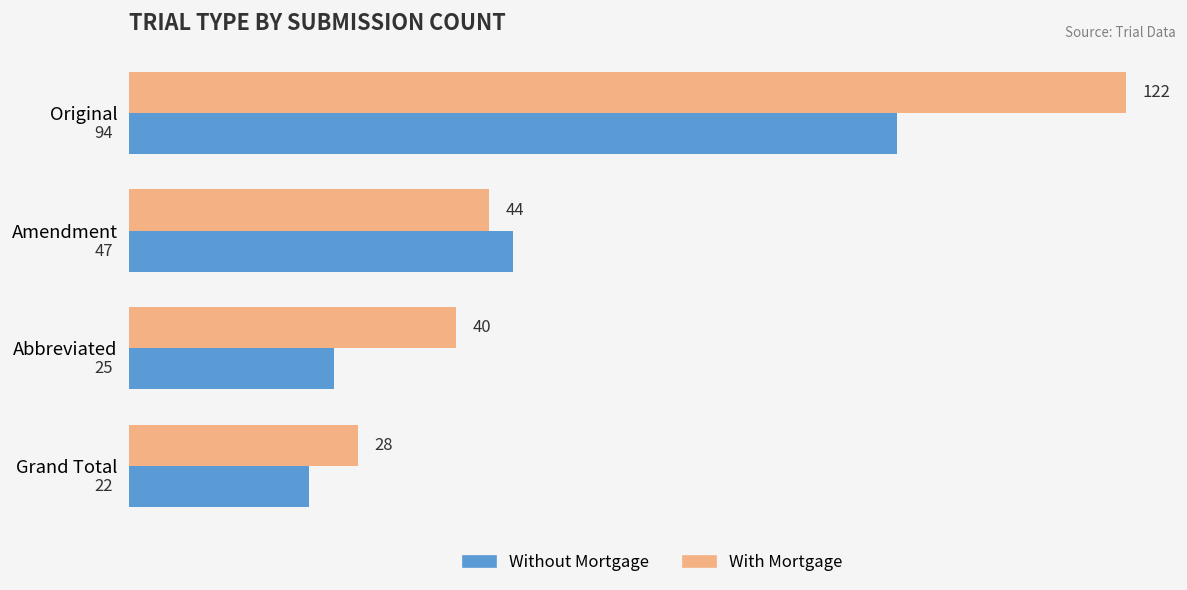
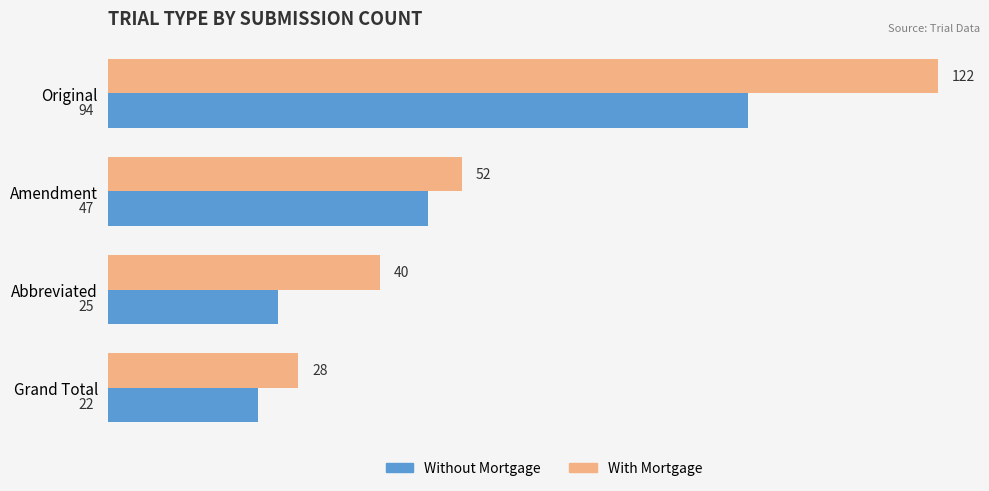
  {
    "With Mortgage": {
      "Original": 122,
-     "Amendment": 44,
+     "Amendment": 52,
      "Abbreviated": 40,
      "Grand Total": 28
    }
  }
